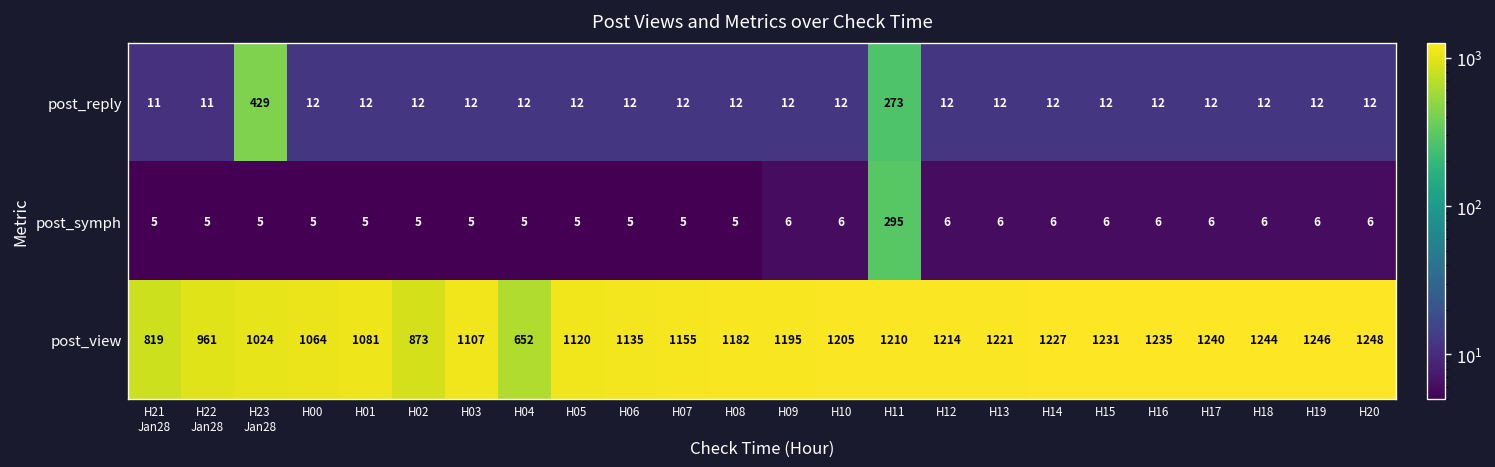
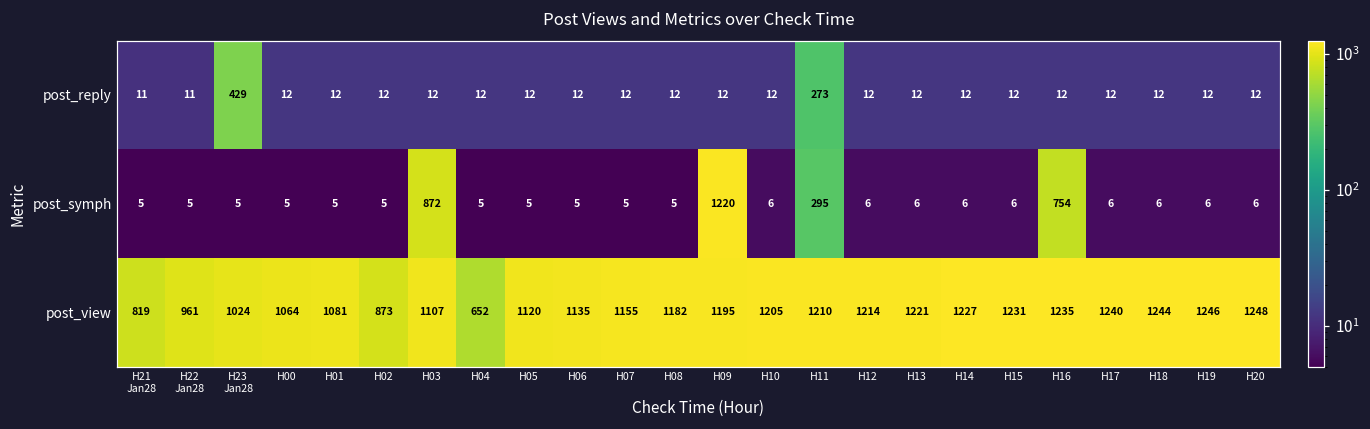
  {
    "post_reply": {
      "H21 Jan28": 11,
      "H22 Jan28": 11,
      "H23 Jan28": 429,
      "H00": 12,
      "H01": 12,
      "H02": 12,
      "H03": 12,
      "H04": 12,
      "H05": 12,
      "H06": 12,
      "H07": 12,
      "H08": 12,
      "H09": 12,
      "H10": 12,
      "H11": 273,
      "H12": 12,
      "H13": 12,
      "H14": 12,
      "H15": 12,
      "H16": 12,
      "H17": 12,
      "H18": 12,
      "H19": 12,
      "H20": 12
    },
    "post_symph": {
      "H21 Jan28": 5,
      "H22 Jan28": 5,
      "H23 Jan28": 5,
      "H00": 5,
      "H01": 5,
      "H02": 5,
-     "H03": 5,
+     "H03": 872,
      "H04": 5,
      "H05": 5,
      "H06": 5,
      "H07": 5,
      "H08": 5,
-     "H09": 6,
+     "H09": 1220,
      "H10": 6,
      "H11": 295,
      "H12": 6,
      "H13": 6,
      "H14": 6,
      "H15": 6,
-     "H16": 6,
+     "H16": 754,
      "H17": 6,
      "H18": 6,
      "H19": 6,
      "H20": 6
    },
    "post_view": {
      "H21 Jan28": 819,
      "H22 Jan28": 961,
      "H23 Jan28": 1024,
      "H00": 1064,
      "H01": 1081,
      "H02": 873,
      "H03": 1107,
      "H04": 652,
      "H05": 1120,
      "H06": 1135,
      "H07": 1155,
      "H08": 1182,
      "H09": 1195,
      "H10": 1205,
      "H11": 1210,
      "H12": 1214,
      "H13": 1221,
      "H14": 1227,
      "H15": 1231,
      "H16": 1235,
      "H17": 1240,
      "H18": 1244,
      "H19": 1246,
      "H20": 1248
    }
  }
